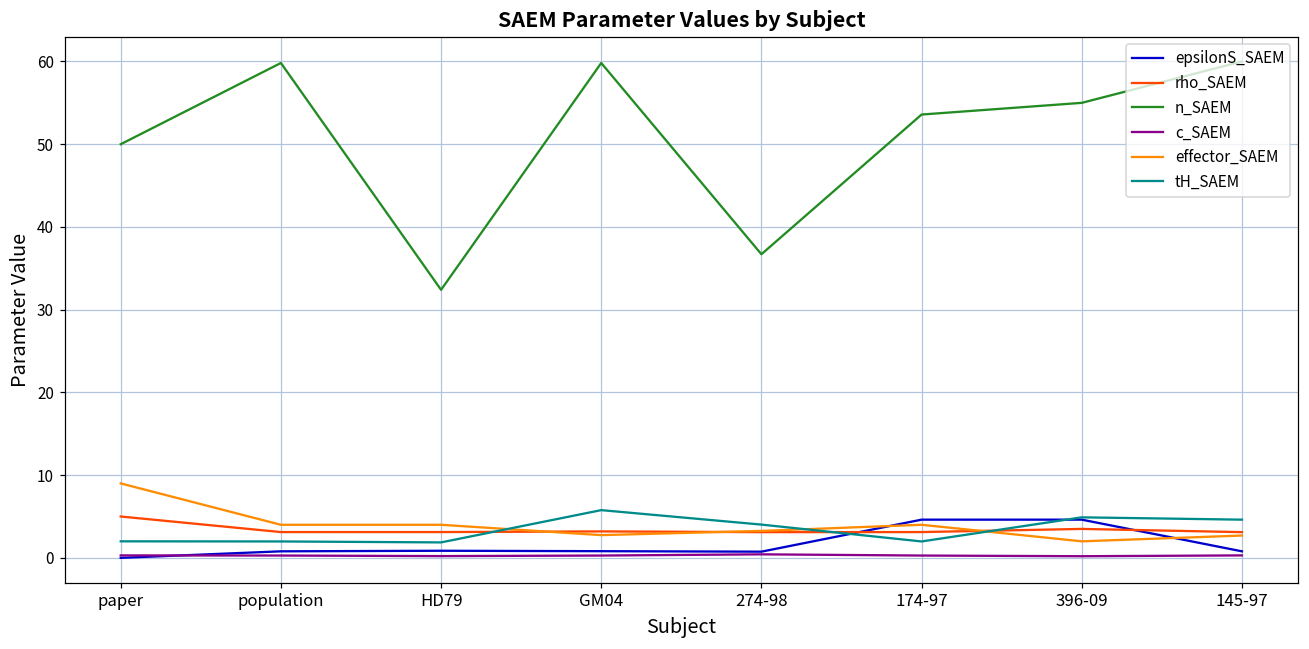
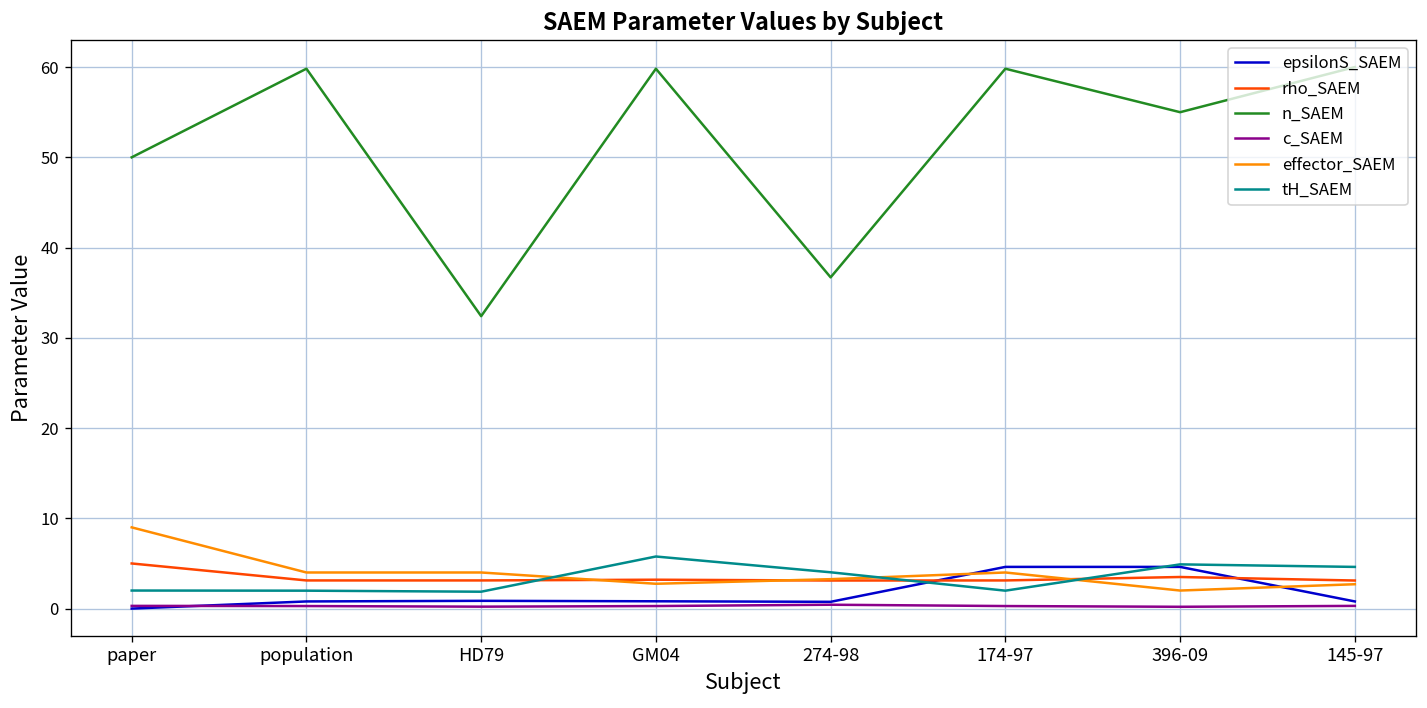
  {
    "epsilonS_SAEM": {
      "population": 1,
      "HD79": 1,
      "GM04": 1,
      "174-97": 5,
      "145-97": 1
    },
    "rho_SAEM": {
      "paper": 5,
      "population": 3,
      "HD79": 3,
      "GM04": 3,
      "174-97": 3,
      "396-09": 4,
      "145-97": 3
    },
    "n_SAEM": {
      "paper": 50,
      "population": 60,
      "HD79": 32,
      "GM04": 60,
      "274-98": 37,
-     "174-97": 54,
+     "174-97": 60,
      "396-09": 55
    },
    "c_SAEM": {
      "population": 0,
      "HD79": 0,
      "GM04": 0,
      "174-97": 0,
      "396-09": 0,
      "145-97": 0
    },
    "effector_SAEM": {
      "paper": 9,
      "population": 4,
      "HD79": 4,
      "GM04": 3,
      "174-97": 4,
      "396-09": 2,
      "145-97": 3
    },
    "tH_SAEM": {
      "paper": 2,
      "population": 2,
      "HD79": 2,
      "GM04": 6,
      "274-98": 4,
      "174-97": 2,
      "145-97": 5
    }
  }
